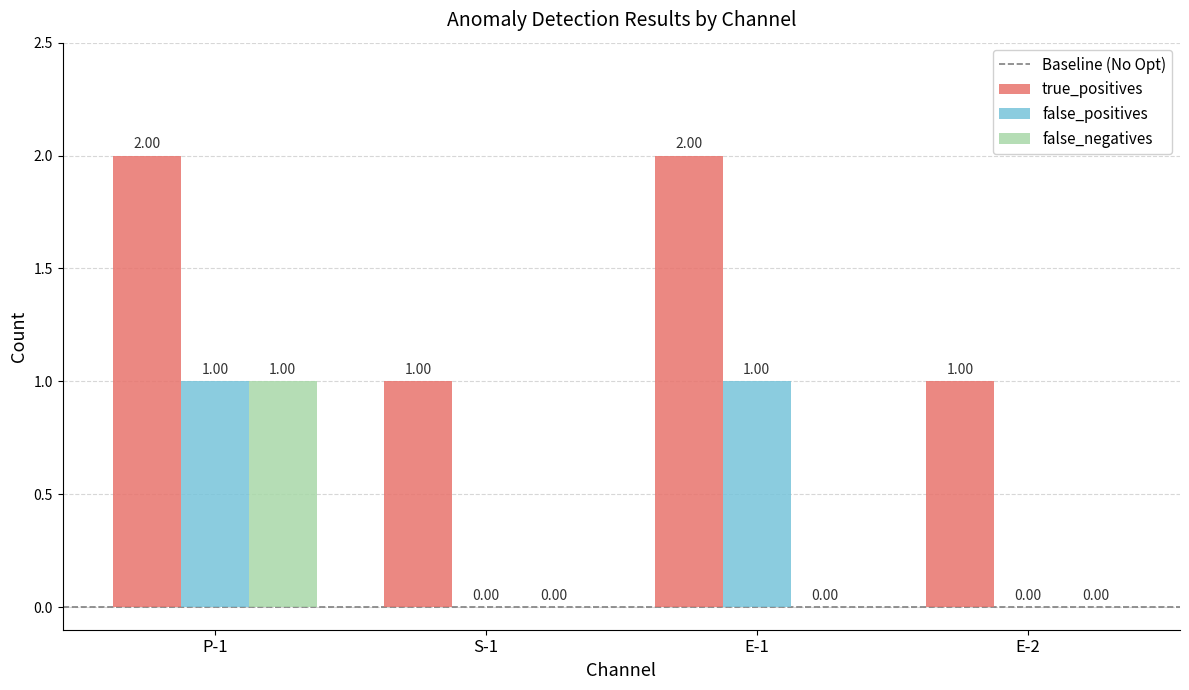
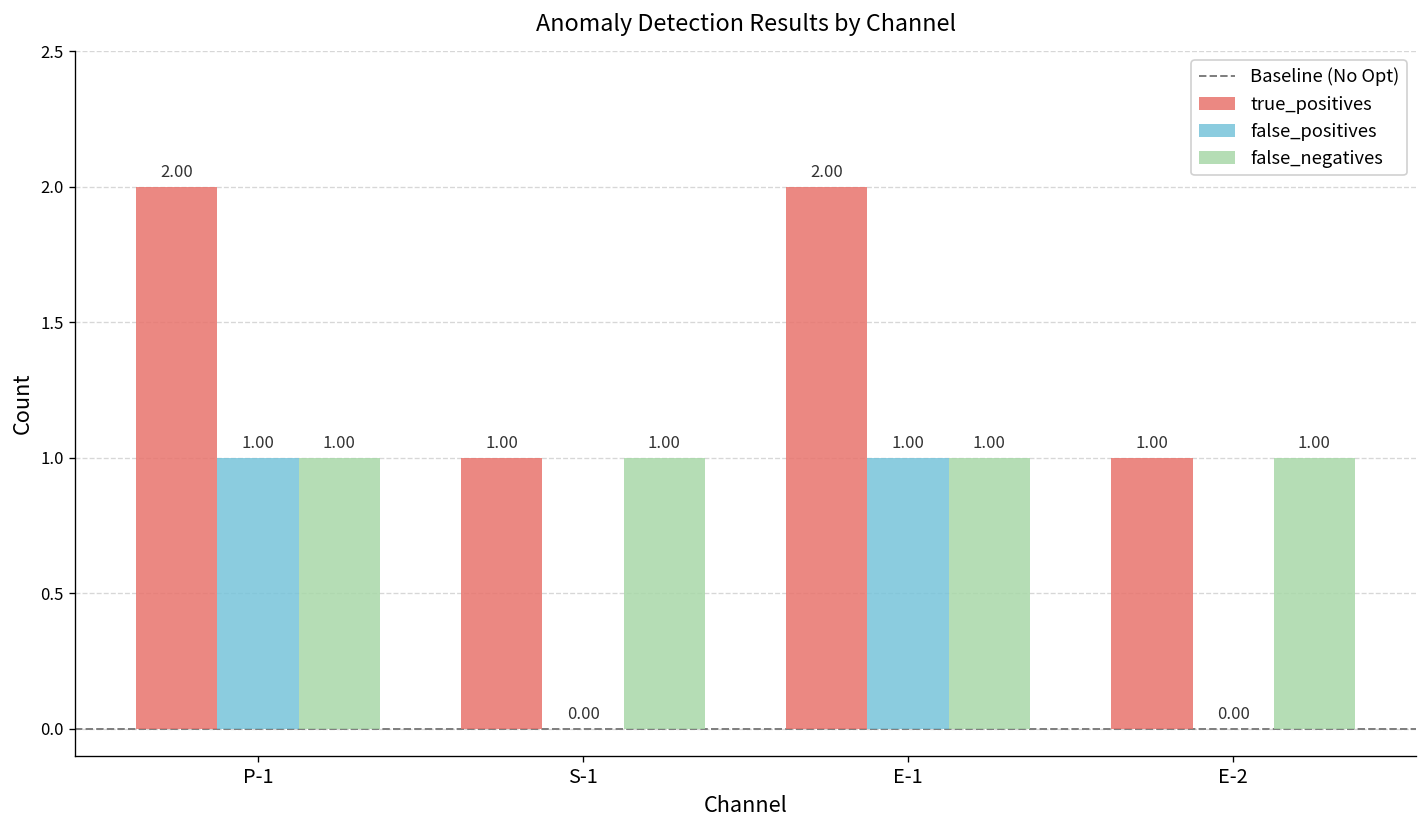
  {
    "true_positives": {
      "P-1": 2.00,
      "S-1": 1.00,
      "E-1": 2.00,
      "E-2": 1.00
    },
    "false_positives": {
      "P-1": 1.00,
      "S-1": 0.00,
      "E-1": 1.00,
      "E-2": 0.00
    },
    "false_negatives": {
      "P-1": 1.00,
-     "S-1": 0.00,
-     "E-1": 0.00,
-     "E-2": 0.00
+     "S-1": 1.00,
+     "E-1": 1.00,
+     "E-2": 1.00
    }
  }
